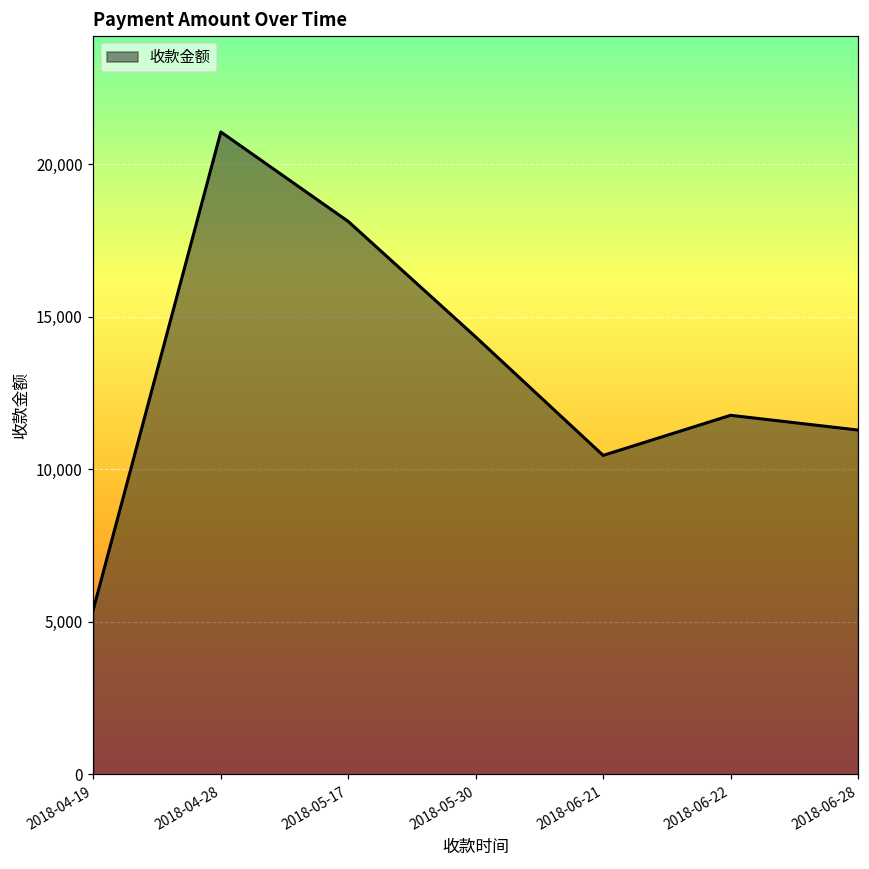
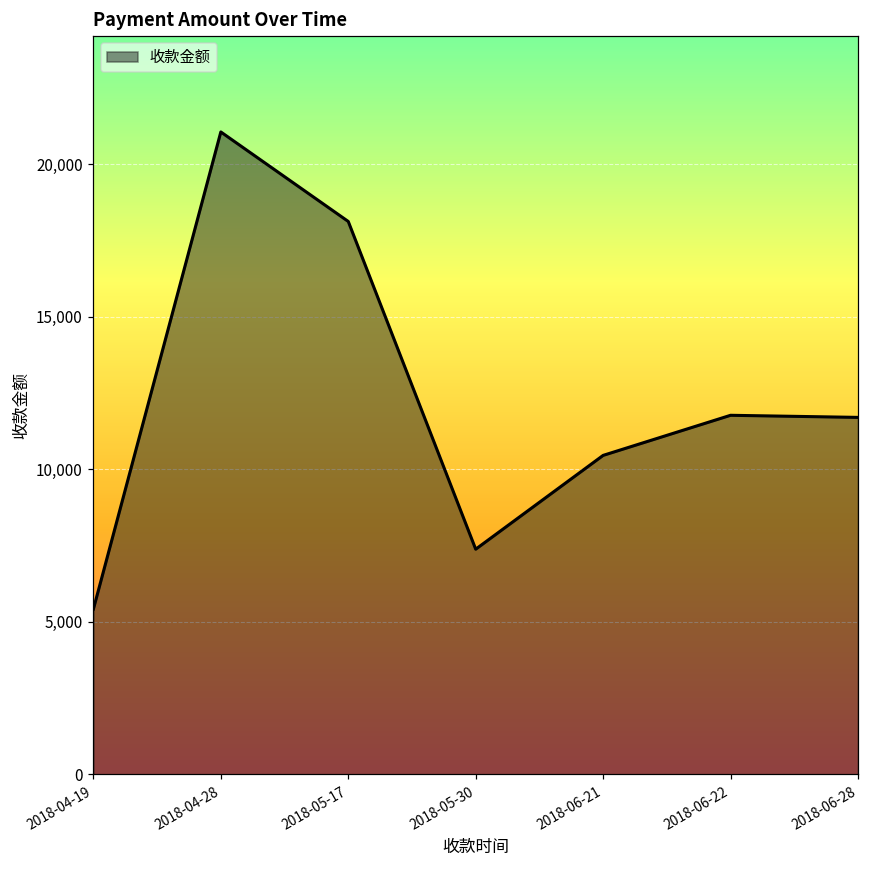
  {
    "2018-04-19": "5,400",
    "2018-04-28": "21,100",
    "2018-05-17": "18,100",
-   "2018-05-30": "14,300",
+   "2018-05-30": "7,400",
    "2018-06-21": "10,500",
    "2018-06-22": "11,800",
-   "2018-06-28": "11,300"
+   "2018-06-28": "11,700"
  }
